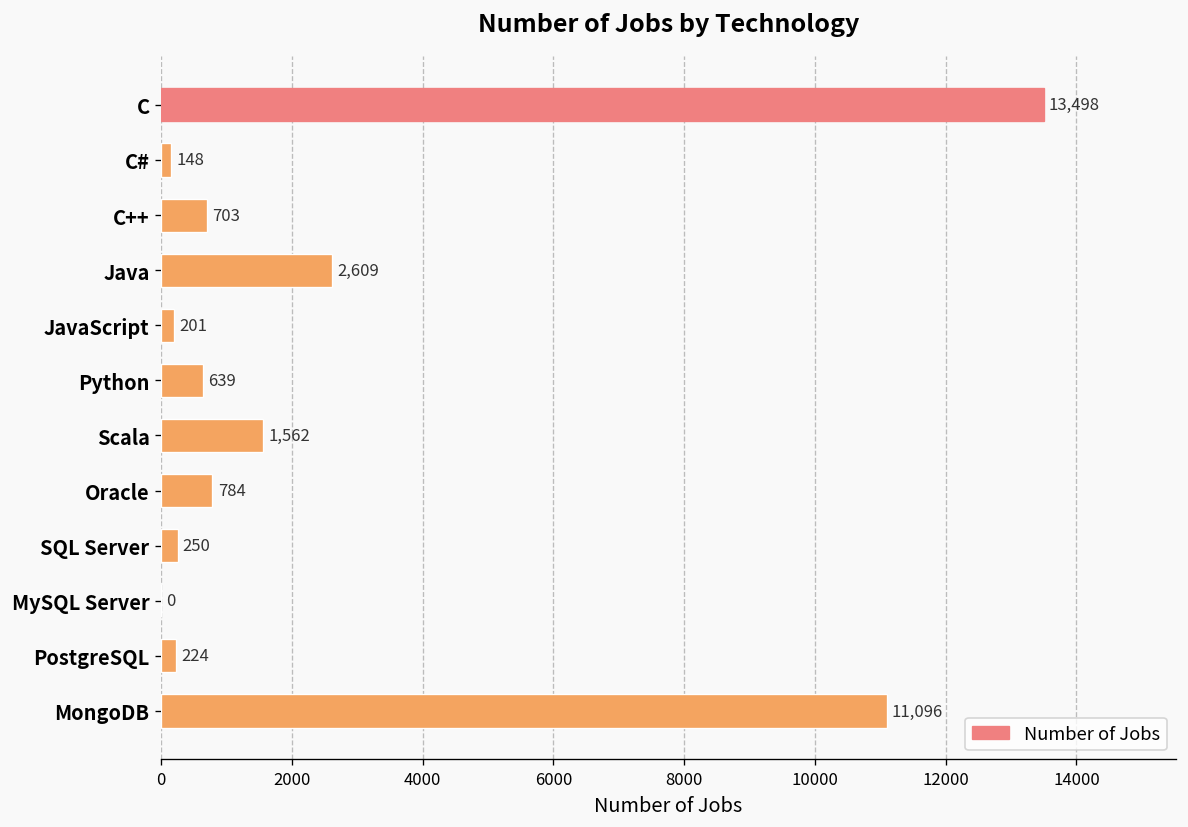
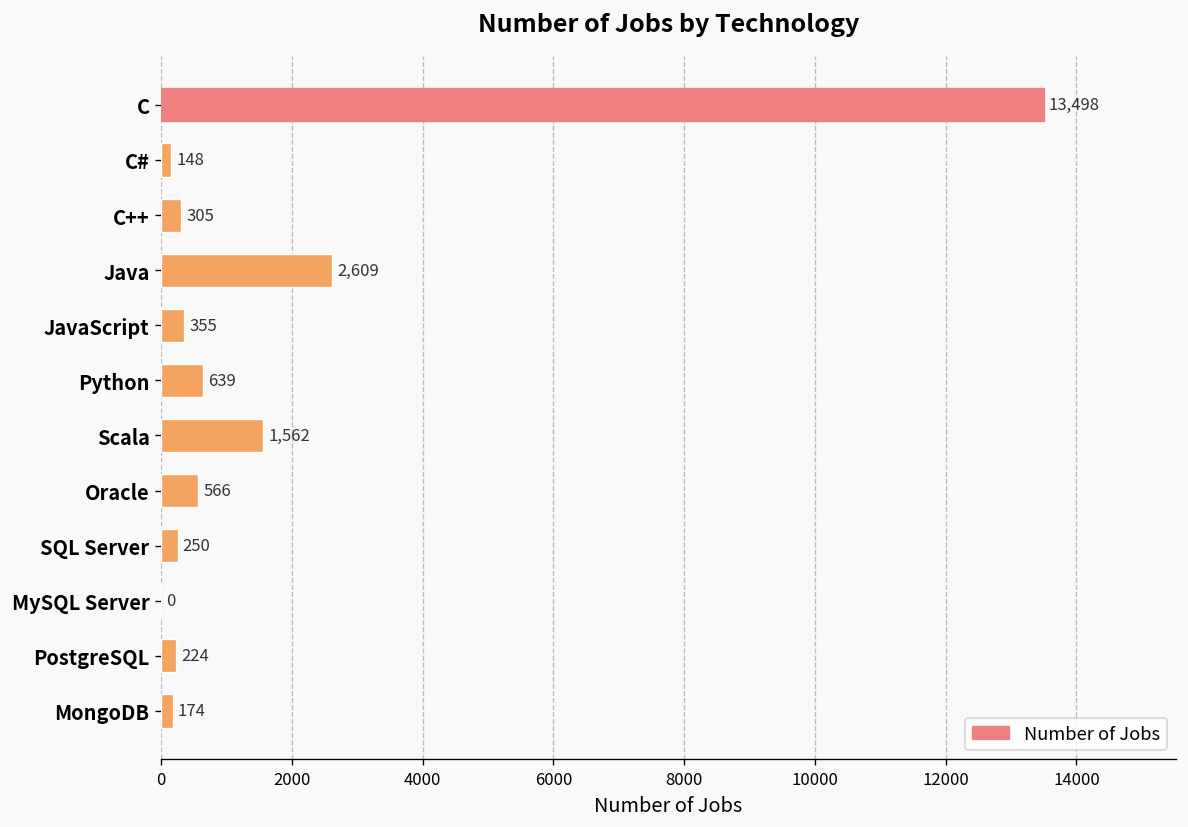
  {
    "C": "13,498",
    "C#": "148",
-   "C++": "703",
+   "C++": "305",
    "Java": "2,609",
-   "JavaScript": "201",
+   "JavaScript": "355",
    "Python": "639",
    "Scala": "1,562",
-   "Oracle": "784",
+   "Oracle": "566",
    "SQL Server": "250",
    "MySQL Server": "0",
    "PostgreSQL": "224",
-   "MongoDB": "11,096"
+   "MongoDB": "174"
  }
